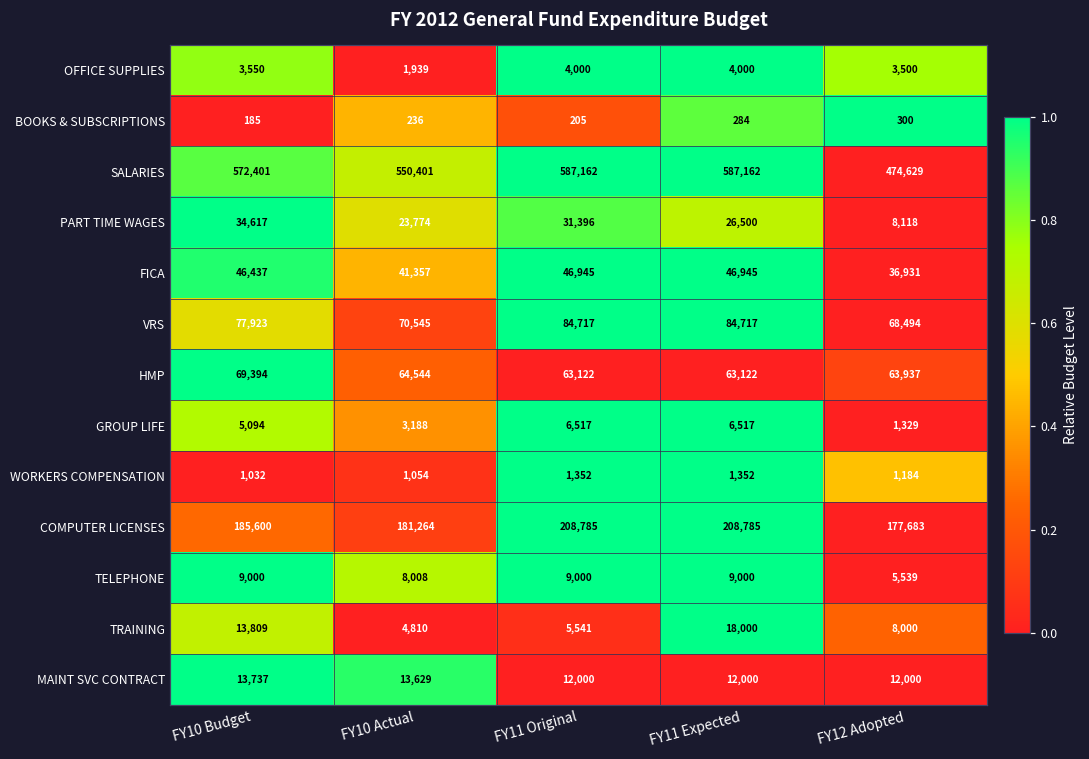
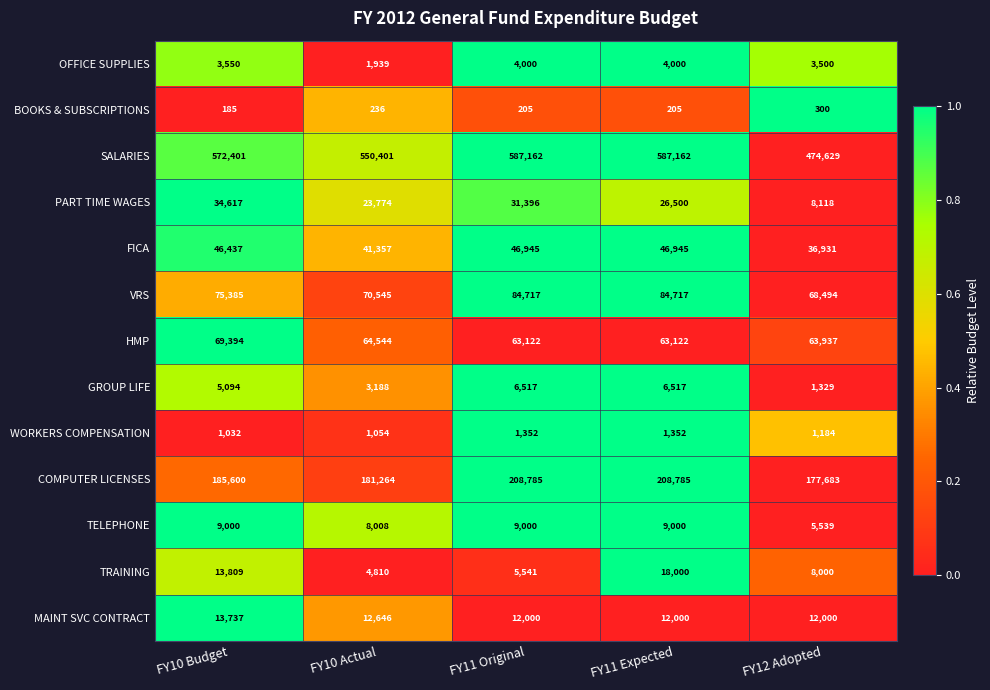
  {
    "OFFICE SUPPLIES": {
      "FY10 Budget": "3,550",
      "FY10 Actual": "1,939",
      "FY11 Original": "4,000",
      "FY11 Expected": "4,000",
      "FY12 Adopted": "3,500"
    },
    "BOOKS & SUBSCRIPTIONS": {
      "FY10 Budget": "185",
      "FY10 Actual": "236",
      "FY11 Original": "205",
-     "FY11 Expected": "284",
+     "FY11 Expected": "205",
      "FY12 Adopted": "300"
    },
    "SALARIES": {
      "FY10 Budget": "572,401",
      "FY10 Actual": "550,401",
      "FY11 Original": "587,162",
      "FY11 Expected": "587,162",
      "FY12 Adopted": "474,629"
    },
    "PART TIME WAGES": {
      "FY10 Budget": "34,617",
      "FY10 Actual": "23,774",
      "FY11 Original": "31,396",
      "FY11 Expected": "26,500",
      "FY12 Adopted": "8,118"
    },
    "FICA": {
      "FY10 Budget": "46,437",
      "FY10 Actual": "41,357",
      "FY11 Original": "46,945",
      "FY11 Expected": "46,945",
      "FY12 Adopted": "36,931"
    },
    "VRS": {
-     "FY10 Budget": "77,923",
+     "FY10 Budget": "75,385",
      "FY10 Actual": "70,545",
      "FY11 Original": "84,717",
      "FY11 Expected": "84,717",
      "FY12 Adopted": "68,494"
    },
    "HMP": {
      "FY10 Budget": "69,394",
      "FY10 Actual": "64,544",
      "FY11 Original": "63,122",
      "FY11 Expected": "63,122",
      "FY12 Adopted": "63,937"
    },
    "GROUP LIFE": {
      "FY10 Budget": "5,094",
      "FY10 Actual": "3,188",
      "FY11 Original": "6,517",
      "FY11 Expected": "6,517",
      "FY12 Adopted": "1,329"
    },
    "WORKERS COMPENSATION": {
      "FY10 Budget": "1,032",
      "FY10 Actual": "1,054",
      "FY11 Original": "1,352",
      "FY11 Expected": "1,352",
      "FY12 Adopted": "1,184"
    },
    "COMPUTER LICENSES": {
      "FY10 Budget": "185,600",
      "FY10 Actual": "181,264",
      "FY11 Original": "208,785",
      "FY11 Expected": "208,785",
      "FY12 Adopted": "177,683"
    },
    "TELEPHONE": {
      "FY10 Budget": "9,000",
      "FY10 Actual": "8,008",
      "FY11 Original": "9,000",
      "FY11 Expected": "9,000",
      "FY12 Adopted": "5,539"
    },
    "TRAINING": {
      "FY10 Budget": "13,809",
      "FY10 Actual": "4,810",
      "FY11 Original": "5,541",
      "FY11 Expected": "18,000",
      "FY12 Adopted": "8,000"
    },
    "MAINT SVC CONTRACT": {
      "FY10 Budget": "13,737",
-     "FY10 Actual": "13,629",
+     "FY10 Actual": "12,646",
      "FY11 Original": "12,000",
      "FY11 Expected": "12,000",
      "FY12 Adopted": "12,000"
    }
  }
